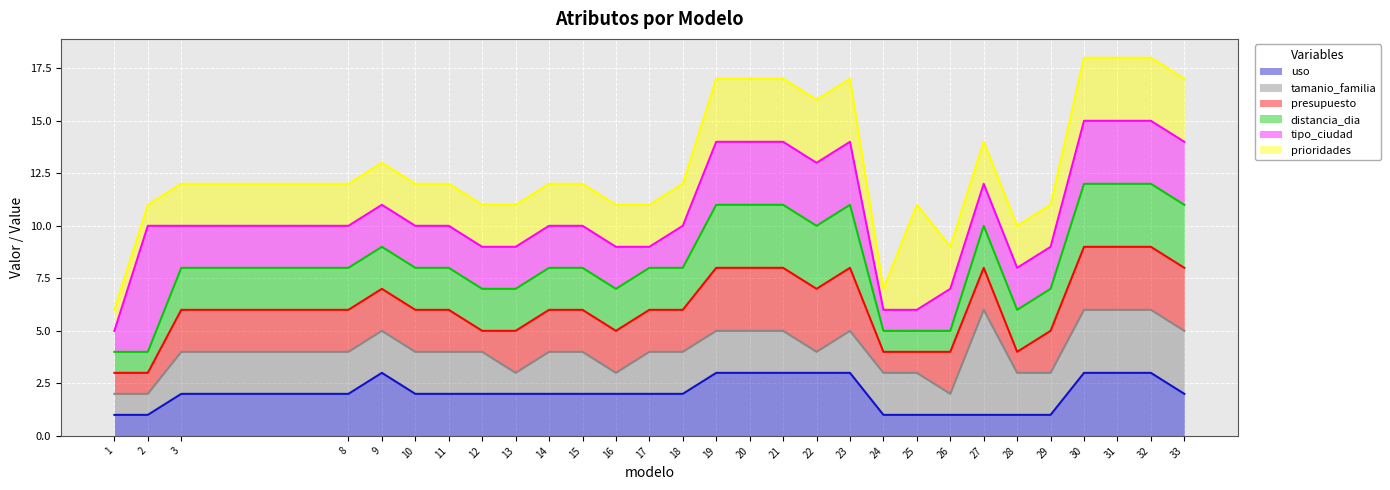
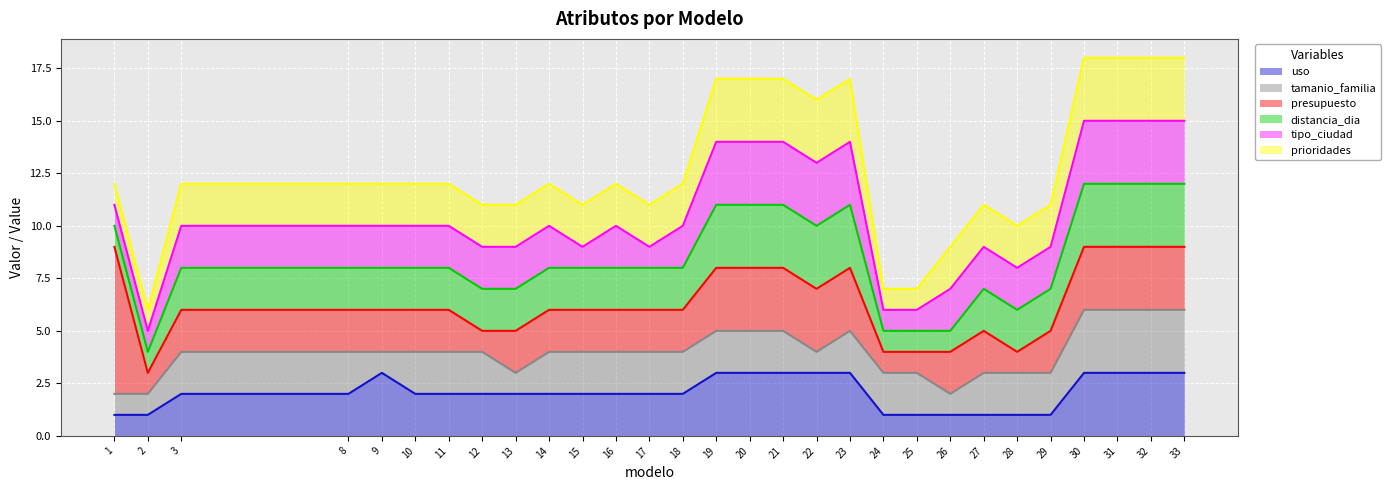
  {
    "uso": {
      "1": 1,
      "2": 1,
      "3": 2,
      "8": 2,
      "9": 3,
      "10": 2,
      "11": 2,
      "12": 2,
      "13": 2,
      "14": 2,
      "15": 2,
      "16": 2,
      "17": 2,
      "18": 2,
      "19": 3,
      "20": 3,
      "21": 3,
      "22": 3,
      "23": 3,
      "24": 1,
      "25": 1,
      "26": 1,
      "27": 1,
      "28": 1,
      "29": 1,
      "30": 3,
      "31": 3,
      "32": 3,
-     "33": 2
+     "33": 3
    },
    "tamanio_familia": {
      "1": 1,
      "2": 1,
      "3": 2,
      "8": 2,
-     "9": 2,
+     "9": 1,
      "10": 2,
      "11": 2,
      "12": 2,
      "13": 1,
      "14": 2,
      "15": 2,
-     "16": 1,
+     "16": 2,
      "17": 2,
      "18": 2,
      "19": 2,
      "20": 2,
      "21": 2,
      "22": 1,
      "23": 2,
      "24": 2,
      "25": 2,
      "26": 1,
-     "27": 5,
+     "27": 2,
      "28": 2,
      "29": 2,
      "30": 3,
      "31": 3,
      "32": 3,
      "33": 3
    },
    "presupuesto": {
-     "1": 1,
+     "1": 7,
      "2": 1,
      "3": 2,
      "8": 2,
      "9": 2,
      "10": 2,
      "11": 2,
      "12": 1,
      "13": 2,
      "14": 2,
      "15": 2,
      "16": 2,
      "17": 2,
      "18": 2,
      "19": 3,
      "20": 3,
      "21": 3,
      "22": 3,
      "23": 3,
      "24": 1,
      "25": 1,
      "26": 2,
      "27": 2,
      "28": 1,
      "29": 2,
      "30": 3,
      "31": 3,
      "32": 3,
      "33": 3
    },
    "distancia_dia": {
      "1": 1,
      "2": 1,
      "3": 2,
      "8": 2,
      "9": 2,
      "10": 2,
      "11": 2,
      "12": 2,
      "13": 2,
      "14": 2,
      "15": 2,
      "16": 2,
      "17": 2,
      "18": 2,
      "19": 3,
      "20": 3,
      "21": 3,
      "22": 3,
      "23": 3,
      "24": 1,
      "25": 1,
      "26": 1,
      "27": 2,
      "28": 2,
      "29": 2,
      "30": 3,
      "31": 3,
      "32": 3,
      "33": 3
    },
    "tipo_ciudad": {
      "1": 1,
-     "2": 6,
+     "2": 1,
      "3": 2,
      "8": 2,
      "9": 2,
      "10": 2,
      "11": 2,
      "12": 2,
      "13": 2,
      "14": 2,
-     "15": 2,
+     "15": 1,
      "16": 2,
      "17": 1,
      "18": 2,
      "19": 3,
      "20": 3,
      "21": 3,
      "22": 3,
      "23": 3,
      "24": 1,
      "25": 1,
      "26": 2,
      "27": 2,
      "28": 2,
      "29": 2,
      "30": 3,
      "31": 3,
      "32": 3,
      "33": 3
    },
    "prioridades": {
      "1": 1,
      "2": 1,
      "3": 2,
      "8": 2,
      "9": 2,
      "10": 2,
      "11": 2,
      "12": 2,
      "13": 2,
      "14": 2,
      "15": 2,
      "16": 2,
      "17": 2,
      "18": 2,
      "19": 3,
      "20": 3,
      "21": 3,
      "22": 3,
      "23": 3,
      "24": 1,
-     "25": 5,
+     "25": 1,
      "26": 2,
      "27": 2,
      "28": 2,
      "29": 2,
      "30": 3,
      "31": 3,
      "32": 3,
      "33": 3
    }
  }
